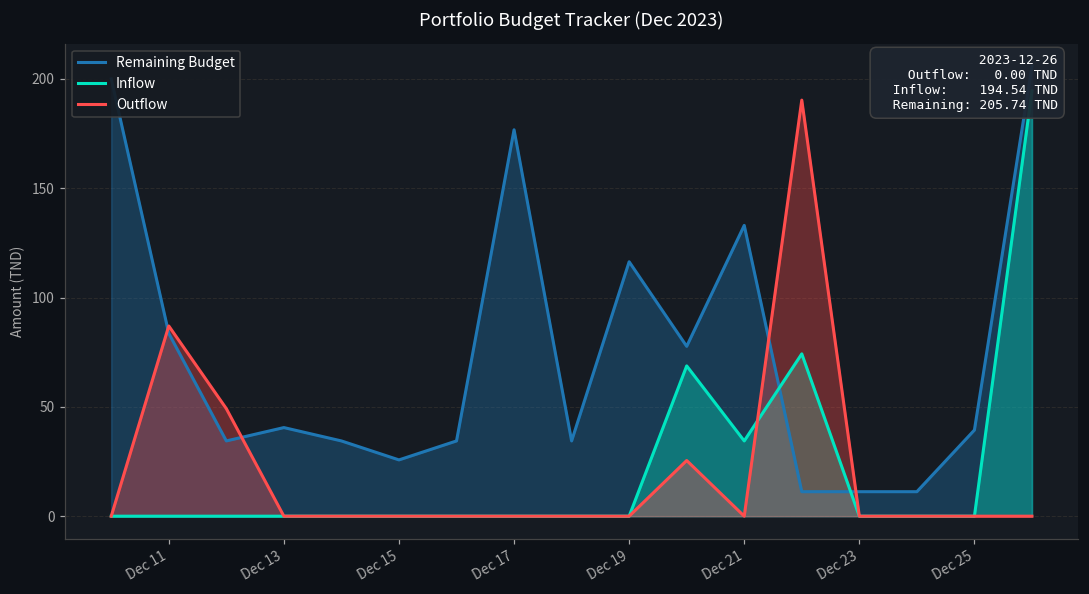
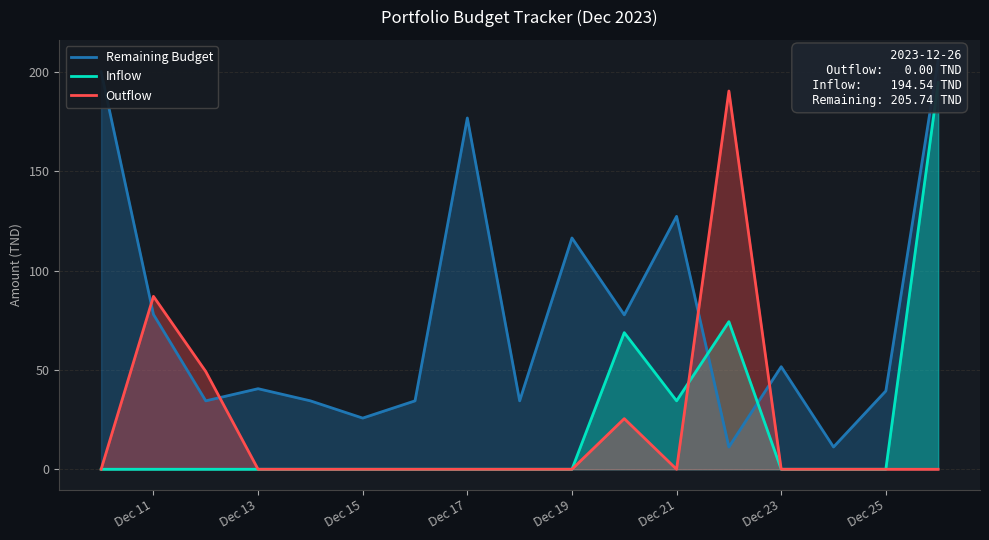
  {
    "Remaining Budget": {
-     "Dec 11": 84,
+     "Dec 11": 78,
      "Dec 13": 41,
      "Dec 15": 26,
      "Dec 17": 177,
      "Dec 19": 116,
-     "Dec 21": 133,
-     "Dec 23": 11,
+     "Dec 21": 127,
+     "Dec 23": 52,
      "Dec 25": 39
    },
    "Inflow": {
      "Dec 11": 0,
      "Dec 21": 34
    },
    "Outflow": {
      "Dec 11": 87,
      "Dec 21": 0
    }
  }
